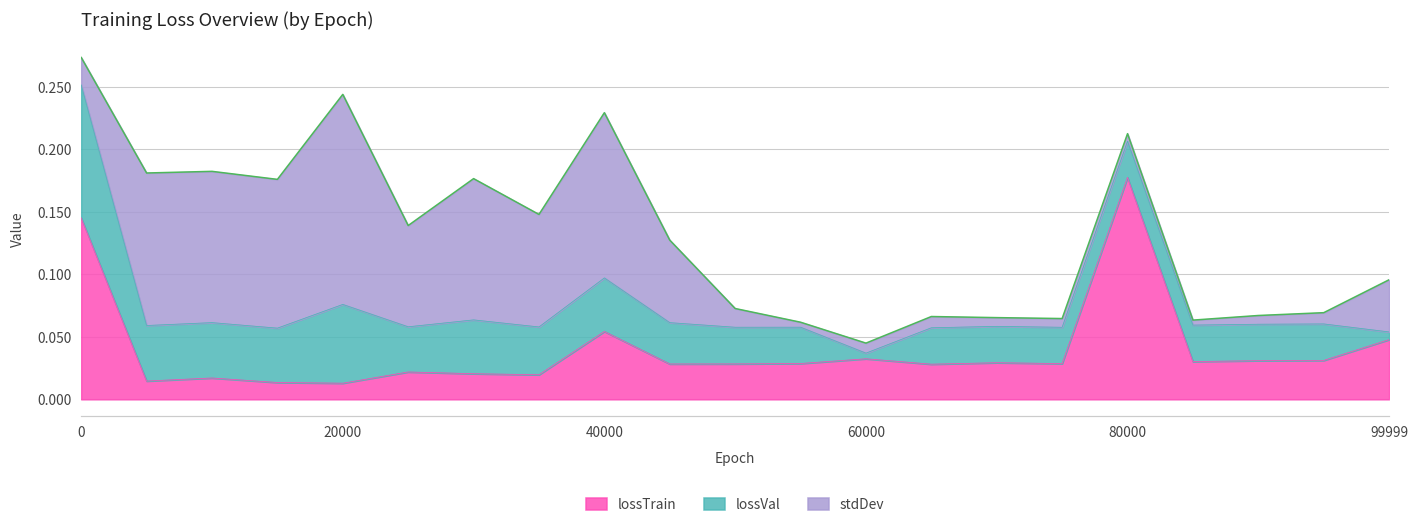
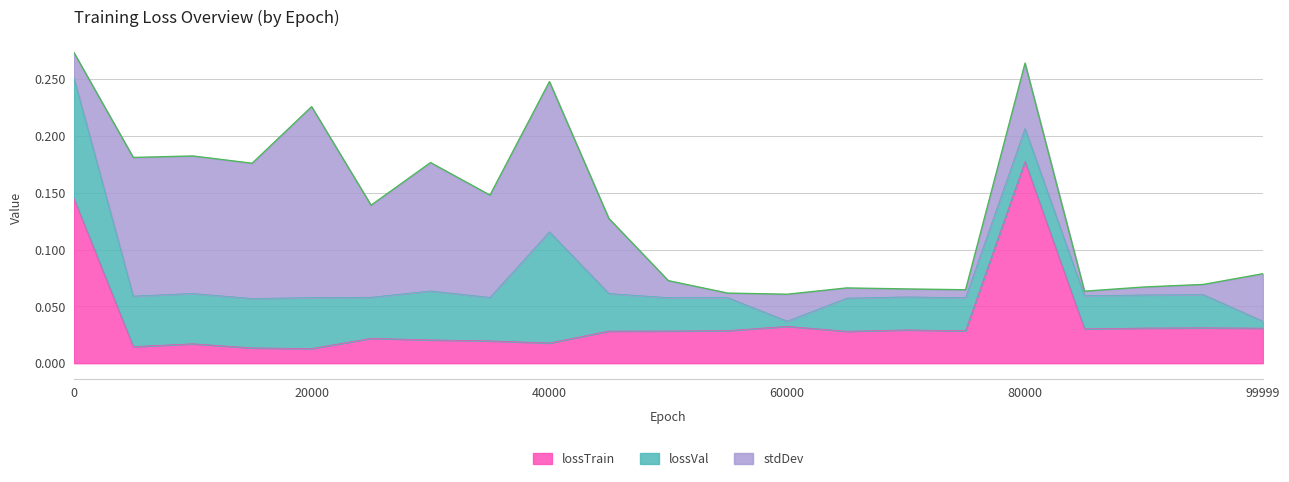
  {
    "lossTrain": {
      "0": 0.145,
      "20000": 0.013,
-     "40000": 0.054,
+     "40000": 0.018,
      "60000": 0.032,
      "80000": 0.177,
-     "99999": 0.048
+     "99999": 0.031
    },
    "lossVal": {
      "0": 0.106,
-     "20000": 0.063,
-     "40000": 0.043,
+     "20000": 0.045,
+     "40000": 0.098,
      "60000": 0.005,
      "80000": 0.029,
      "99999": 0.006
    },
    "stdDev": {
      "0": 0.022,
      "20000": 0.168,
      "40000": 0.132,
-     "60000": 0.008,
-     "80000": 0.006,
+     "60000": 0.024,
+     "80000": 0.058,
      "99999": 0.042
    }
  }
